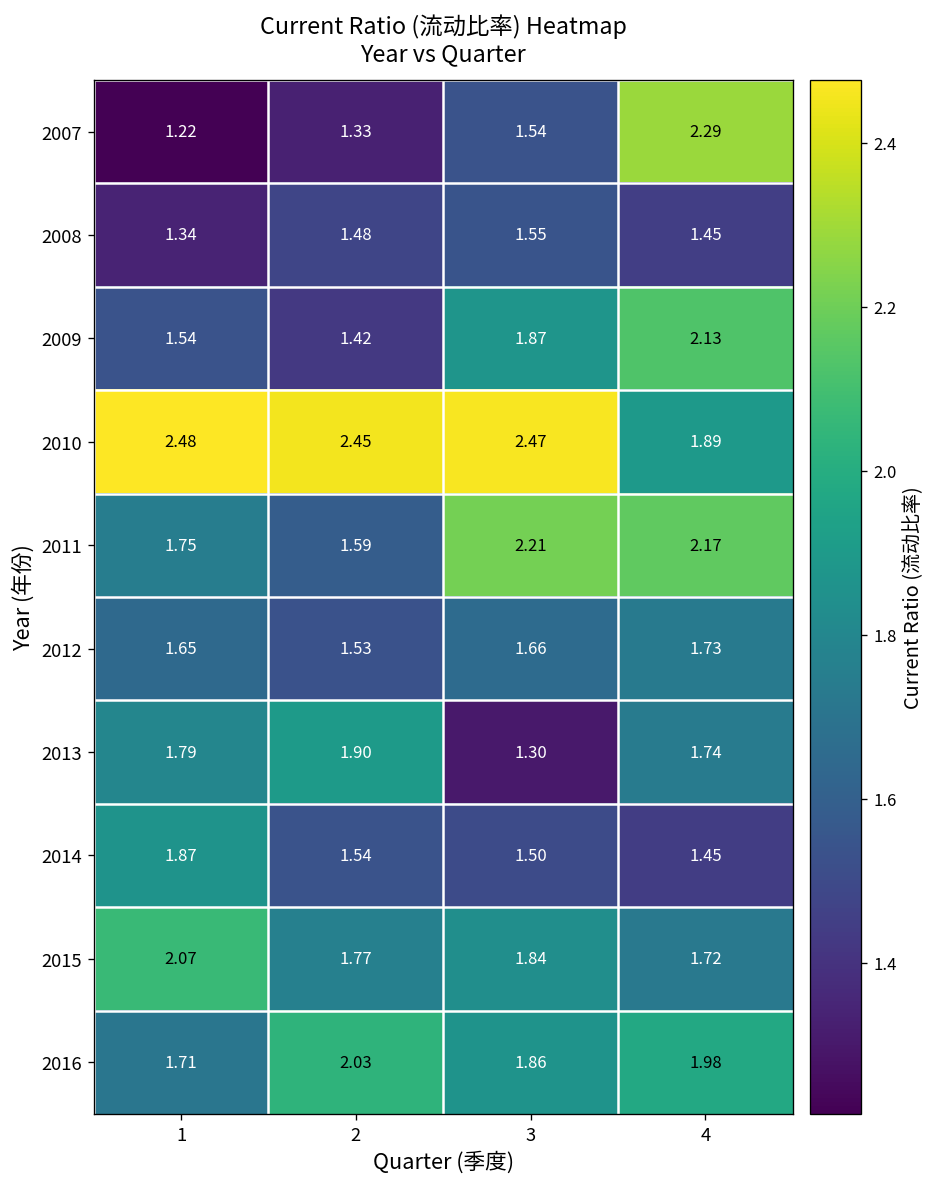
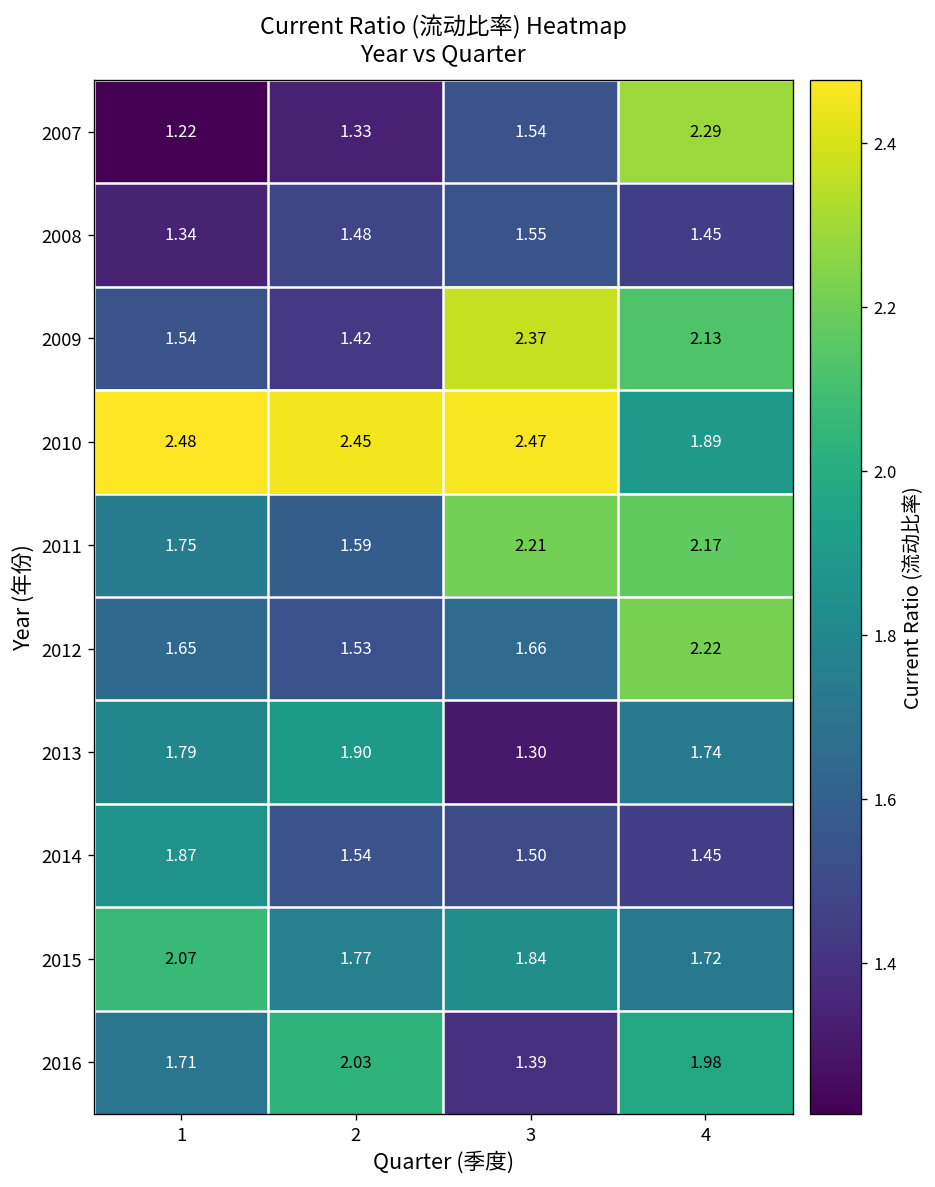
  {
    "2007": {
      "1": 1.22,
      "2": 1.33,
      "3": 1.54,
      "4": 2.29
    },
    "2008": {
      "1": 1.34,
      "2": 1.48,
      "3": 1.55,
      "4": 1.45
    },
    "2009": {
      "1": 1.54,
      "2": 1.42,
-     "3": 1.87,
+     "3": 2.37,
      "4": 2.13
    },
    "2010": {
      "1": 2.48,
      "2": 2.45,
      "3": 2.47,
      "4": 1.89
    },
    "2011": {
      "1": 1.75,
      "2": 1.59,
      "3": 2.21,
      "4": 2.17
    },
    "2012": {
      "1": 1.65,
      "2": 1.53,
      "3": 1.66,
-     "4": 1.73
+     "4": 2.22
    },
    "2013": {
      "1": 1.79,
      "2": 1.90,
      "3": 1.30,
      "4": 1.74
    },
    "2014": {
      "1": 1.87,
      "2": 1.54,
      "3": 1.50,
      "4": 1.45
    },
    "2015": {
      "1": 2.07,
      "2": 1.77,
      "3": 1.84,
      "4": 1.72
    },
    "2016": {
      "1": 1.71,
      "2": 2.03,
-     "3": 1.86,
+     "3": 1.39,
      "4": 1.98
    }
  }
